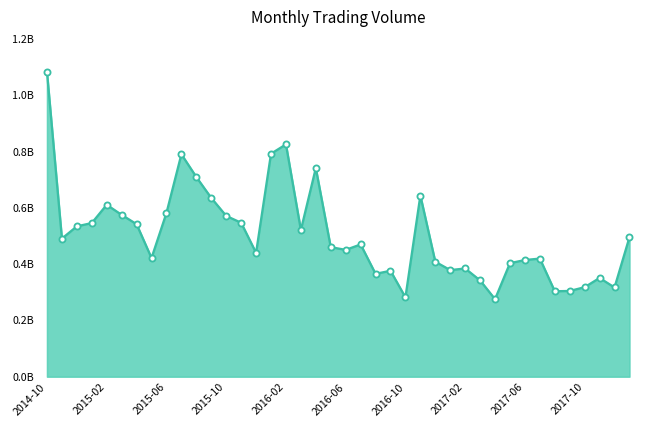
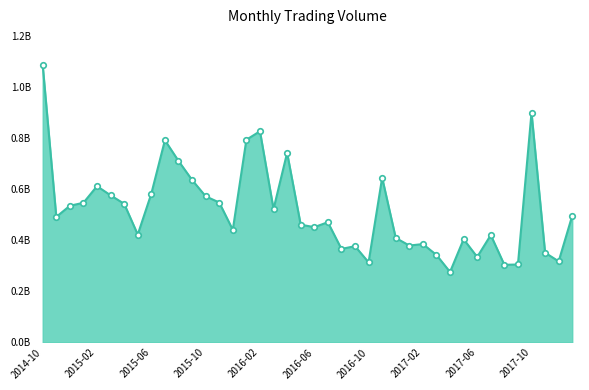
  {
    "2014-10": 1080000000,
    "2015-02": 610000000,
    "2015-06": 580000000,
    "2015-10": 570000000,
    "2016-02": 830000000,
    "2016-06": 450000000,
-   "2016-10": 280000000,
+   "2016-10": 310000000,
    "2017-02": 380000000,
-   "2017-06": 410000000,
-   "2017-10": 320000000
+   "2017-06": 330000000,
+   "2017-10": 900000000
  }
